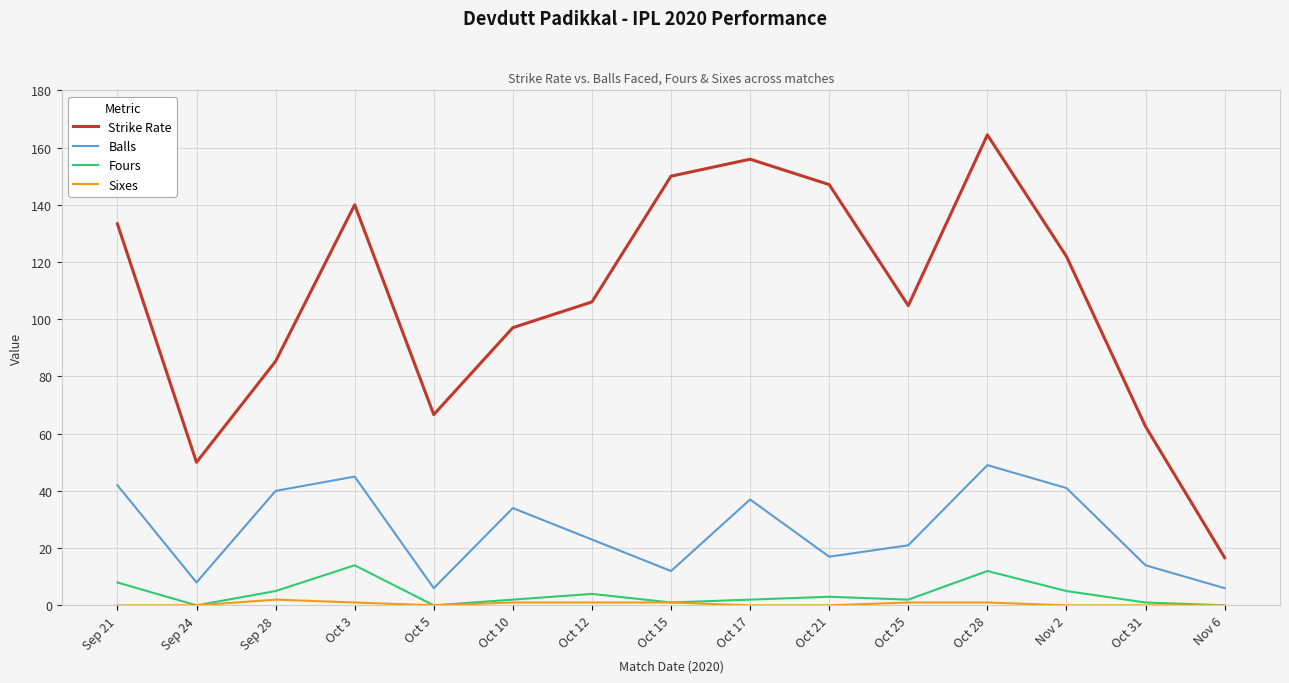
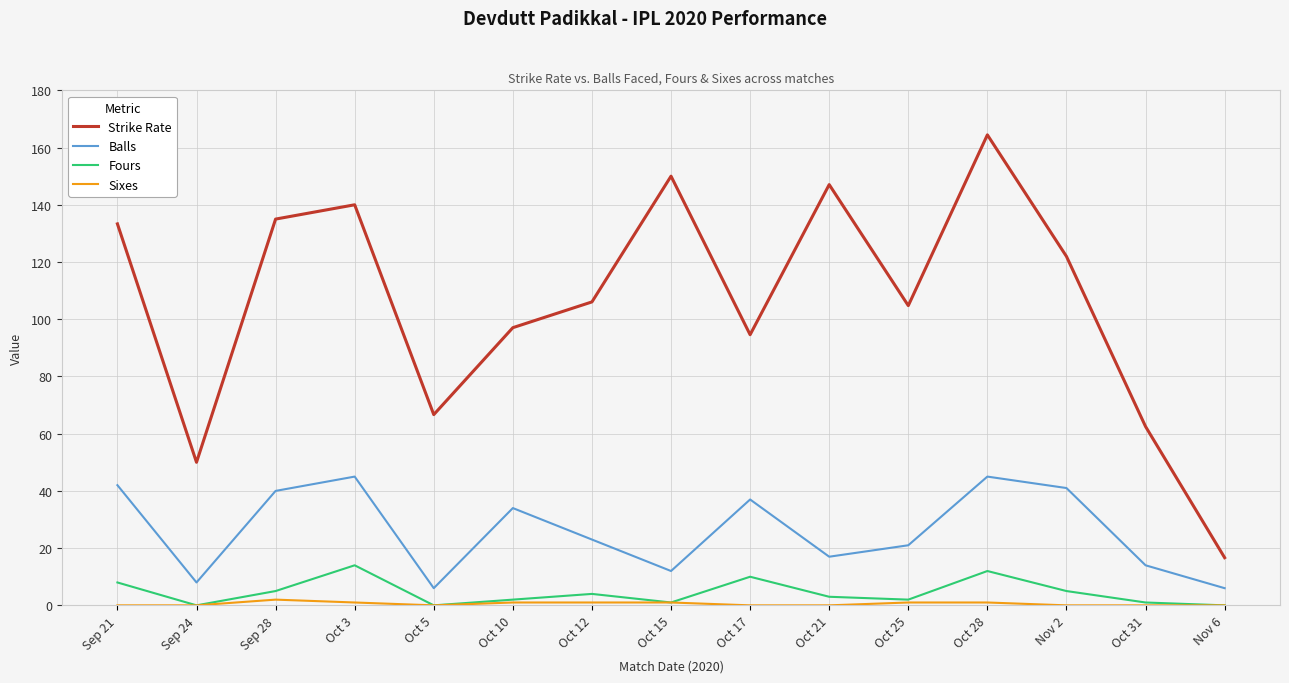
  {
    "Strike Rate": {
      "Sep 21": 133,
      "Sep 24": 50,
-     "Sep 28": 85,
+     "Sep 28": 135,
      "Oct 3": 140,
      "Oct 5": 67,
      "Oct 10": 97,
      "Oct 12": 106,
      "Oct 15": 150,
-     "Oct 17": 156,
+     "Oct 17": 95,
      "Oct 21": 147,
      "Oct 25": 105,
      "Oct 28": 164,
      "Nov 2": 122,
      "Oct 31": 63,
      "Nov 6": 17
    },
    "Balls": {
      "Sep 21": 42,
      "Sep 24": 8,
      "Sep 28": 40,
      "Oct 3": 45,
      "Oct 5": 6,
      "Oct 10": 34,
      "Oct 12": 23,
      "Oct 15": 12,
      "Oct 17": 37,
      "Oct 21": 17,
      "Oct 25": 21,
-     "Oct 28": 49,
+     "Oct 28": 45,
      "Nov 2": 41,
      "Oct 31": 14,
      "Nov 6": 6
    },
    "Fours": {
      "Sep 21": 8,
      "Sep 28": 5,
      "Oct 3": 14,
      "Oct 10": 2,
      "Oct 12": 4,
-     "Oct 17": 2,
+     "Oct 17": 10,
      "Oct 21": 3,
      "Oct 25": 2,
      "Oct 28": 12,
      "Nov 2": 5,
      "Oct 31": 1
    },
    "Sixes": {
      "Sep 21": 0,
      "Sep 28": 2,
      "Oct 3": 1,
      "Oct 10": 1,
      "Oct 12": 1,
      "Oct 17": 0,
      "Oct 21": 0,
      "Oct 25": 1,
      "Oct 28": 1,
      "Nov 2": 0,
      "Oct 31": 0
    }
  }
